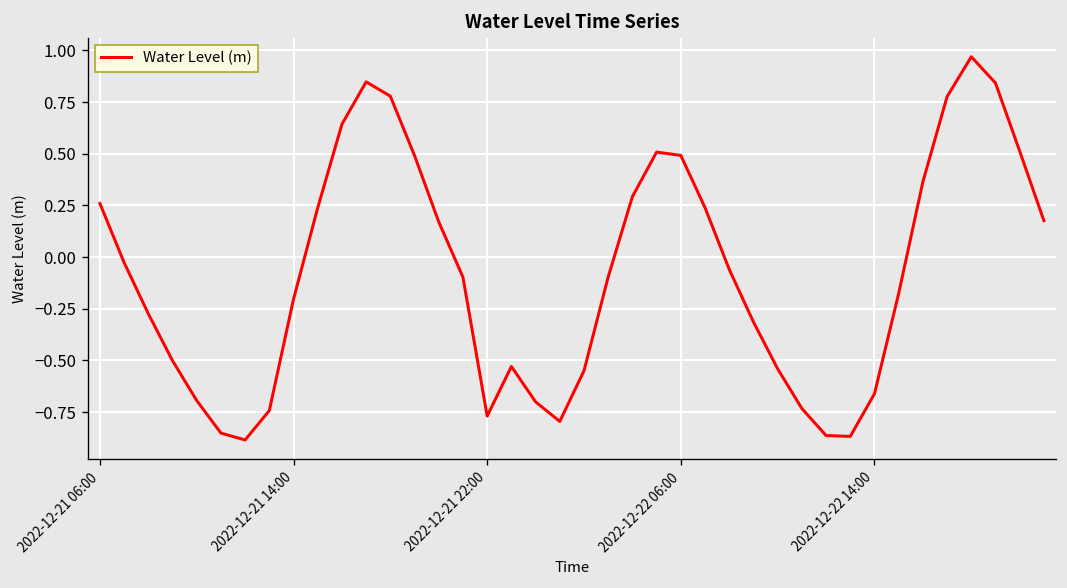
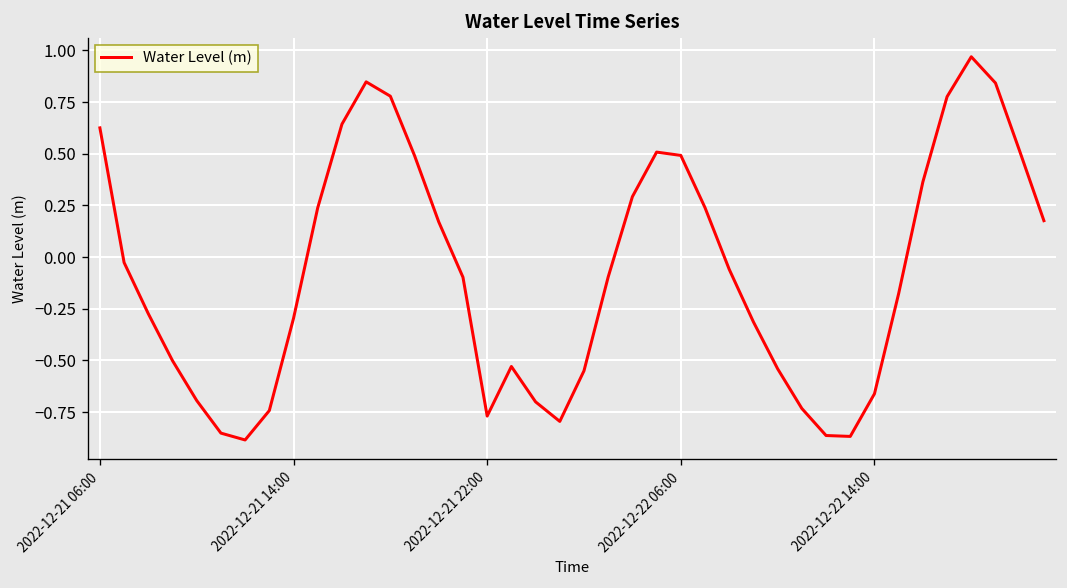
  {
-   "2022-12-21 06:00": 0.26,
-   "2022-12-21 14:00": -0.20,
+   "2022-12-21 06:00": 0.63,
+   "2022-12-21 14:00": -0.30,
    "2022-12-21 22:00": -0.77,
    "2022-12-22 06:00": 0.49,
    "2022-12-22 14:00": -0.66
  }
